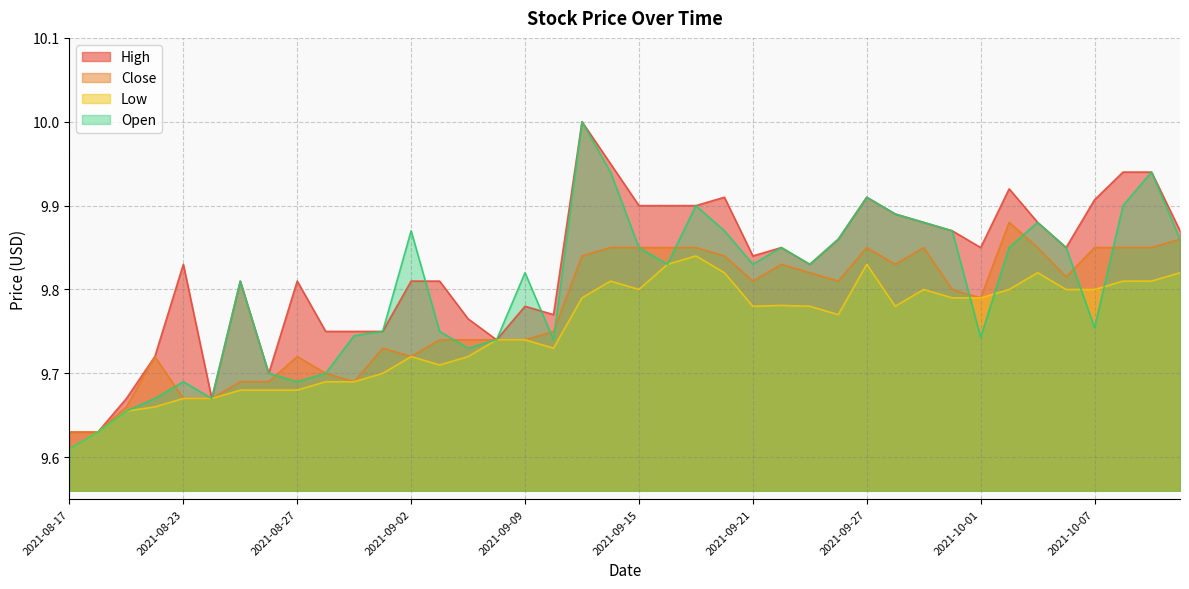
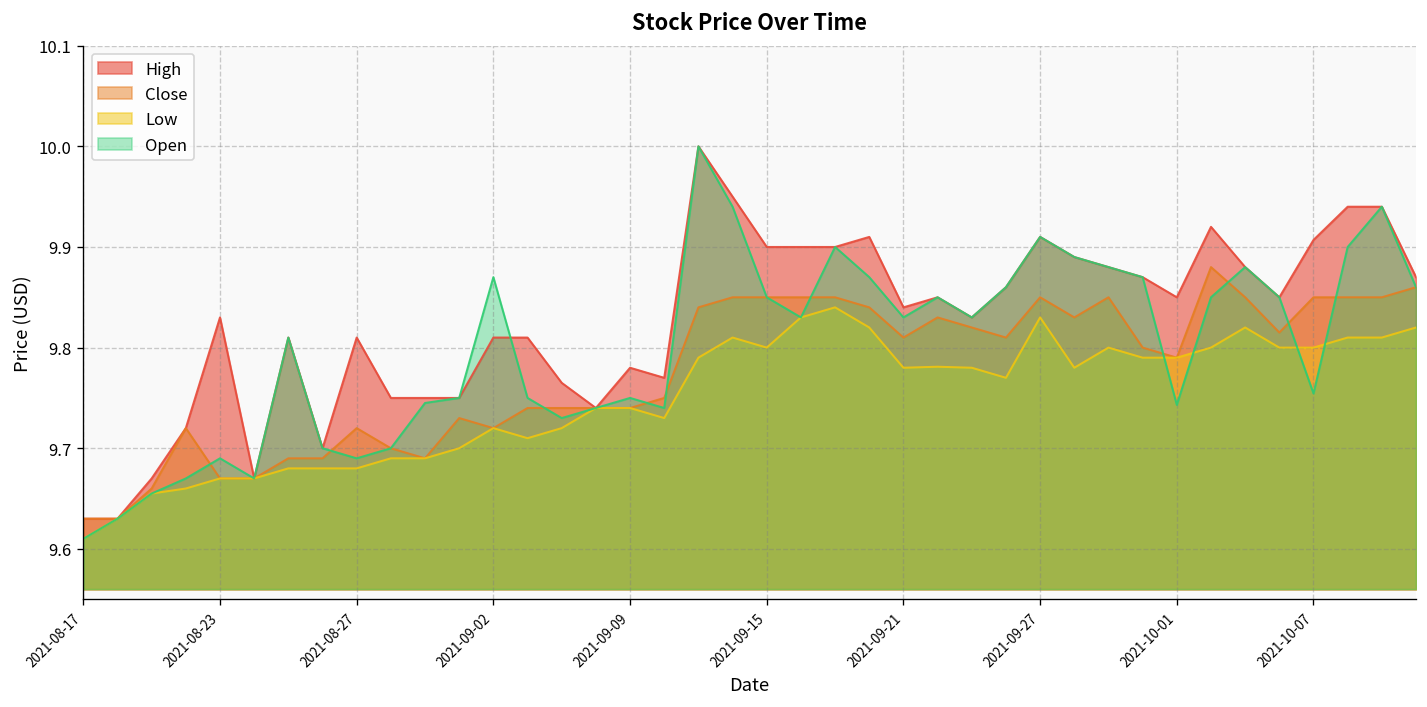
  {
    "Open": {
      "2021-08-23": 9.69,
      "2021-08-27": 9.69,
      "2021-09-02": 9.87,
-     "2021-09-09": 9.82,
+     "2021-09-09": 9.75,
      "2021-09-21": 9.83,
      "2021-10-01": 9.74,
      "2021-10-07": 9.75
    }
  }
